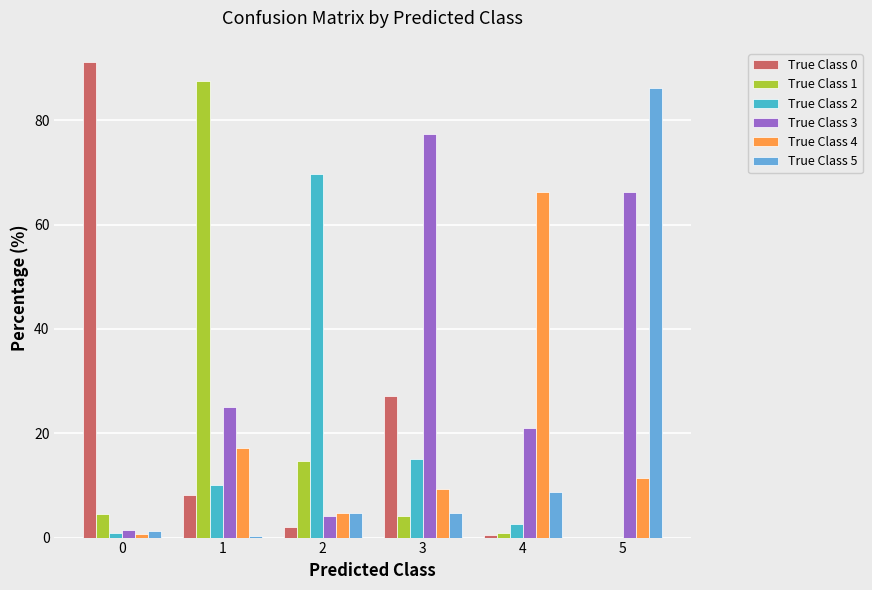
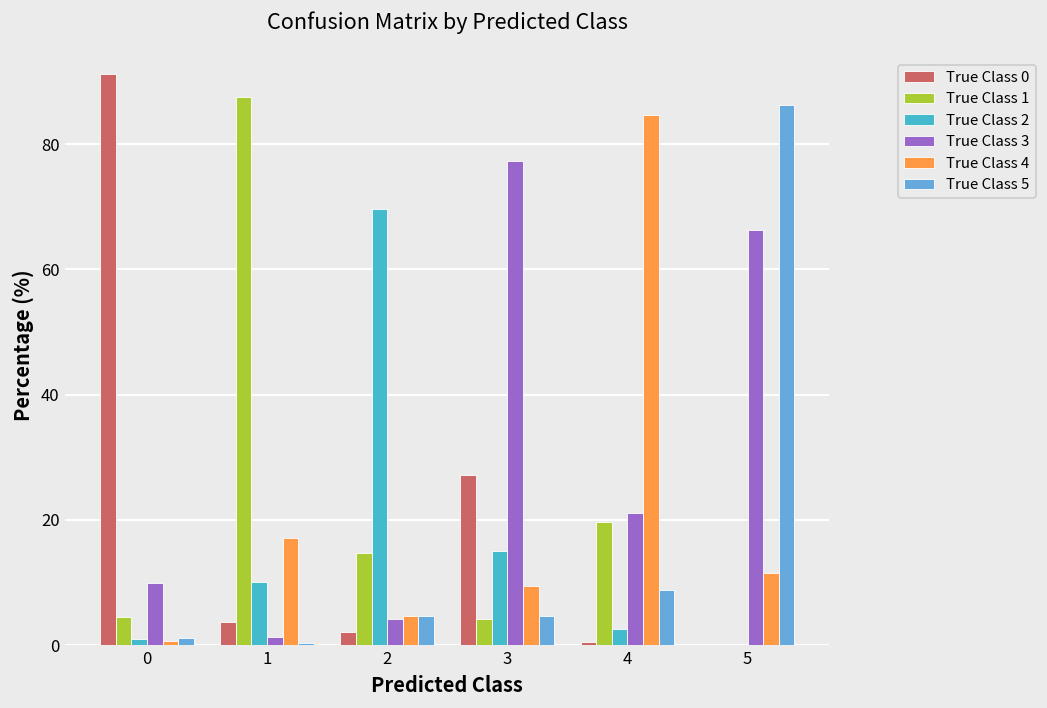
  {
    "True Class 0": {
      "0": 91,
-     "1": 8,
+     "1": 4,
      "2": 2,
      "3": 27,
      "5": 0
    },
    "True Class 1": {
      "0": 5,
      "1": 87,
      "2": 15,
      "3": 4,
-     "4": 1,
+     "4": 20,
      "5": 0
    },
    "True Class 3": {
-     "0": 1,
-     "1": 25,
+     "0": 10,
+     "1": 1,
      "2": 4,
      "3": 77,
      "4": 21,
      "5": 66
    },
    "True Class 4": {
      "0": 1,
      "1": 17,
      "2": 5,
      "3": 9,
-     "4": 66,
+     "4": 85,
      "5": 11
    }
  }
